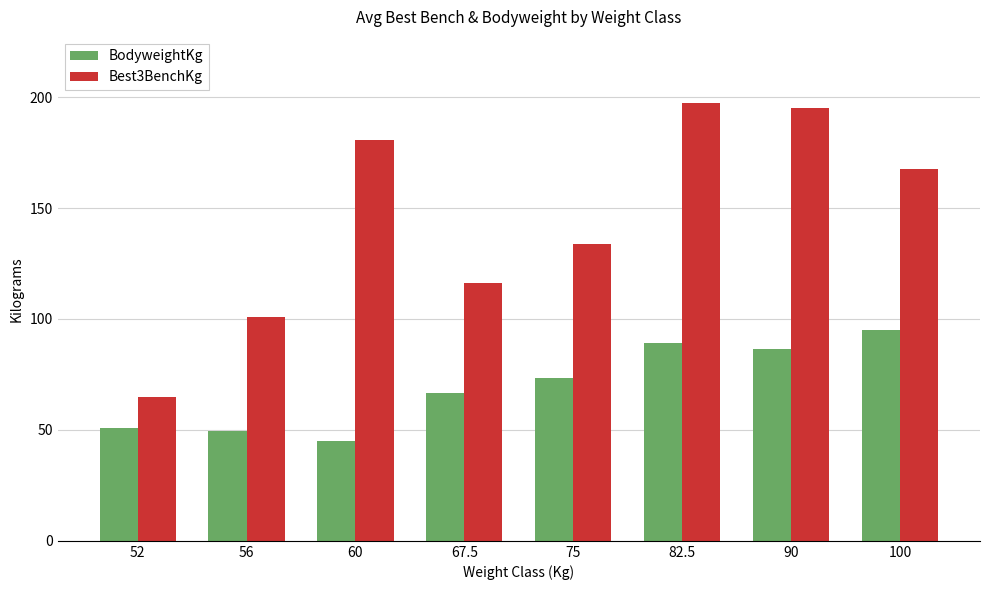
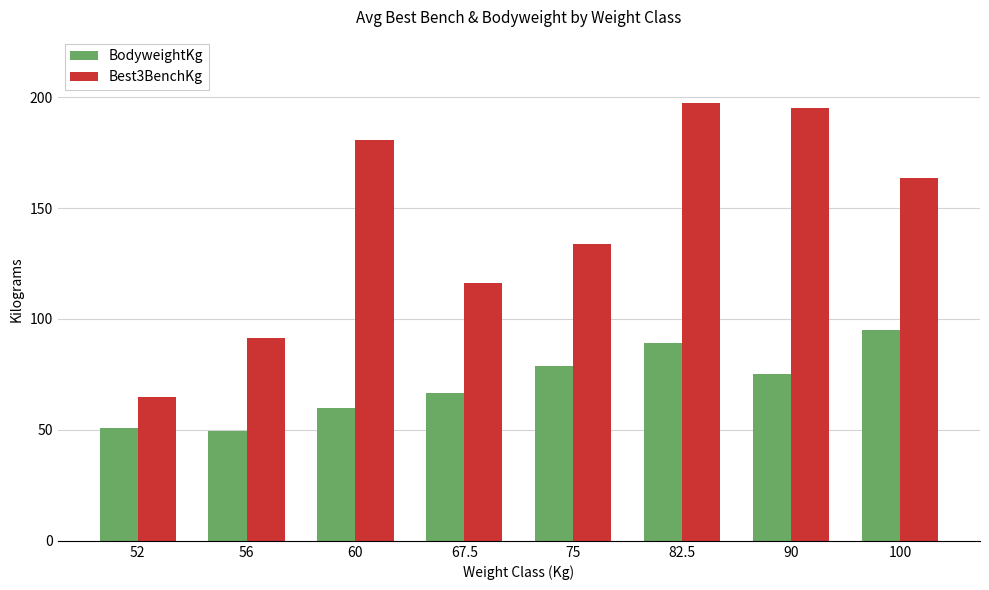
  {
    "BodyweightKg": {
      "52": 51,
      "56": 50,
-     "60": 45,
+     "60": 60,
      "67.5": 67,
-     "75": 74,
+     "75": 79,
      "82.5": 89,
-     "90": 86,
+     "90": 75,
      "100": 95
    },
    "Best3BenchKg": {
      "52": 65,
-     "56": 101,
+     "56": 91,
      "60": 181,
      "67.5": 116,
      "75": 134,
      "82.5": 198,
      "90": 195,
-     "100": 168
+     "100": 163
    }
  }
